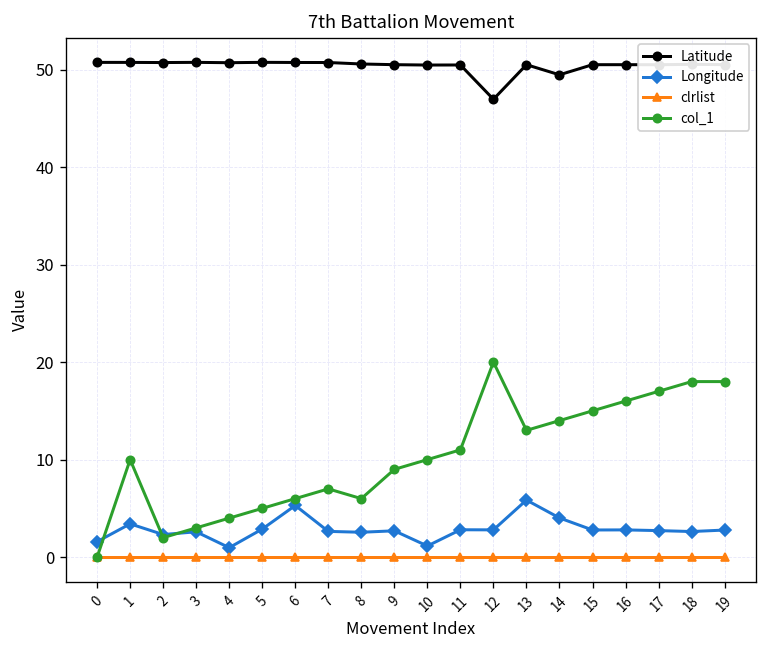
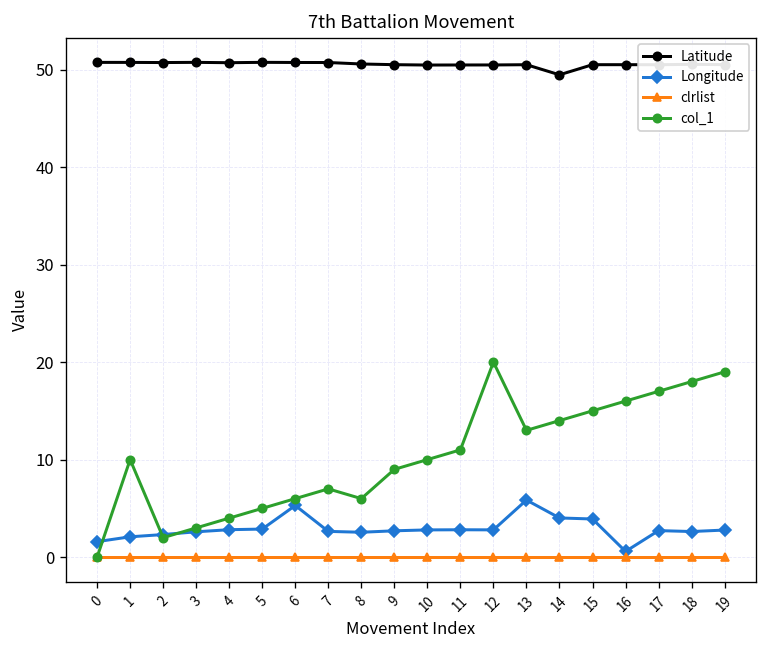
  {
    "Latitude": {
      "0": 51,
      "1": 51,
      "2": 51,
      "3": 51,
      "4": 51,
      "5": 51,
      "6": 51,
      "7": 51,
      "8": 51,
      "9": 50,
      "10": 50,
      "11": 50,
-     "12": 47,
+     "12": 50,
      "13": 50,
      "14": 49,
      "15": 50,
      "16": 50
    },
    "Longitude": {
      "0": 2,
-     "1": 3,
+     "1": 2,
      "3": 3,
-     "4": 1,
+     "4": 3,
      "5": 3,
      "6": 5,
      "7": 3,
      "8": 3,
      "9": 3,
-     "10": 1,
+     "10": 3,
      "11": 3,
      "12": 3,
      "13": 6,
      "14": 4,
-     "15": 3,
-     "16": 3,
+     "15": 4,
+     "16": 1,
      "17": 3,
      "18": 3,
      "19": 3
    },
    "clrlist": {
      "1": 0,
      "2": 0,
      "3": 0,
      "4": 0,
      "5": 0,
      "6": 0,
      "7": 0,
      "8": 0,
      "9": 0,
      "10": 0,
      "11": 0,
      "12": 0,
      "13": 0,
      "14": 0,
      "15": 0,
      "16": 0,
      "17": 0,
      "18": 0,
      "19": 0
    },
    "col_1": {
      "1": 10,
      "3": 3,
      "4": 4,
      "5": 5,
      "6": 6,
      "7": 7,
      "8": 6,
      "9": 9,
      "10": 10,
      "11": 11,
      "12": 20,
      "13": 13,
      "14": 14,
      "15": 15,
      "16": 16,
      "17": 17,
      "18": 18,
-     "19": 18
+     "19": 19
    }
  }
